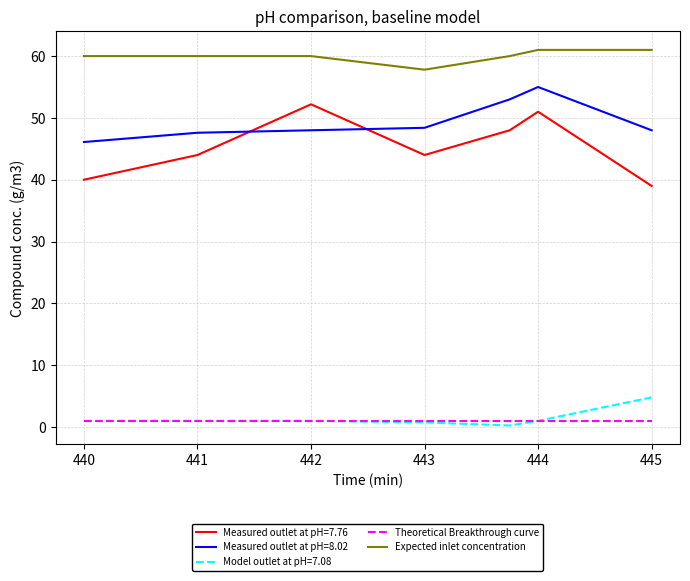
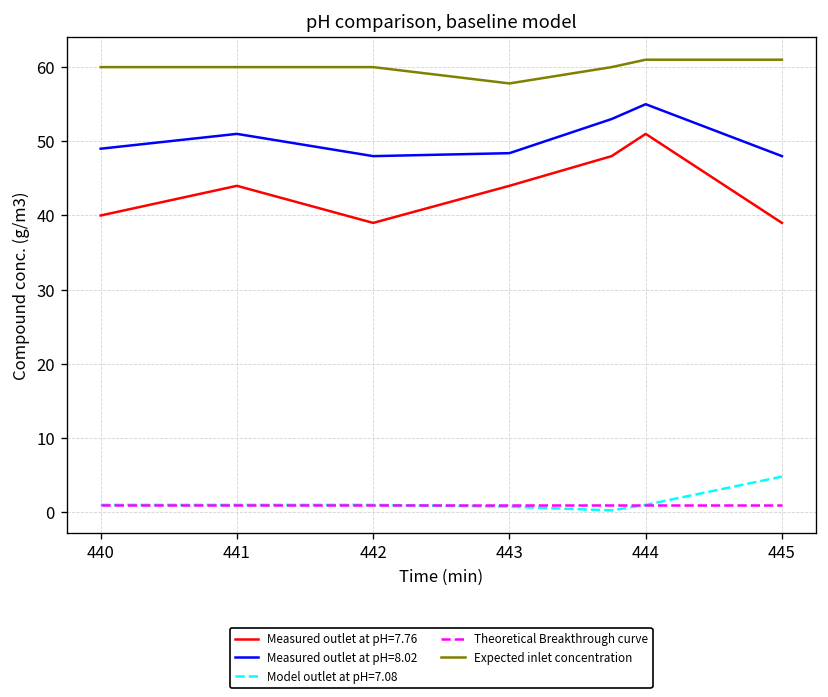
  {
    "Measured outlet at pH=7.76": {
      "440": 40,
      "441": 44,
-     "442": 52,
+     "442": 39,
      "443": 44,
      "444": 51,
      "445": 39
    },
    "Measured outlet at pH=8.02": {
-     "440": 46,
-     "441": 48,
+     "440": 49,
+     "441": 51,
      "442": 48,
      "443": 48,
      "444": 55,
      "445": 48
    },
    "Model outlet at pH=7.08": {
      "445": 5
    },
    "Theoretical Breakthrough curve": {
      "445": 1
    },
    "Expected inlet concentration": {
      "440": 60,
      "441": 60,
      "442": 60,
      "443": 58,
      "444": 61,
      "445": 61
    }
  }
